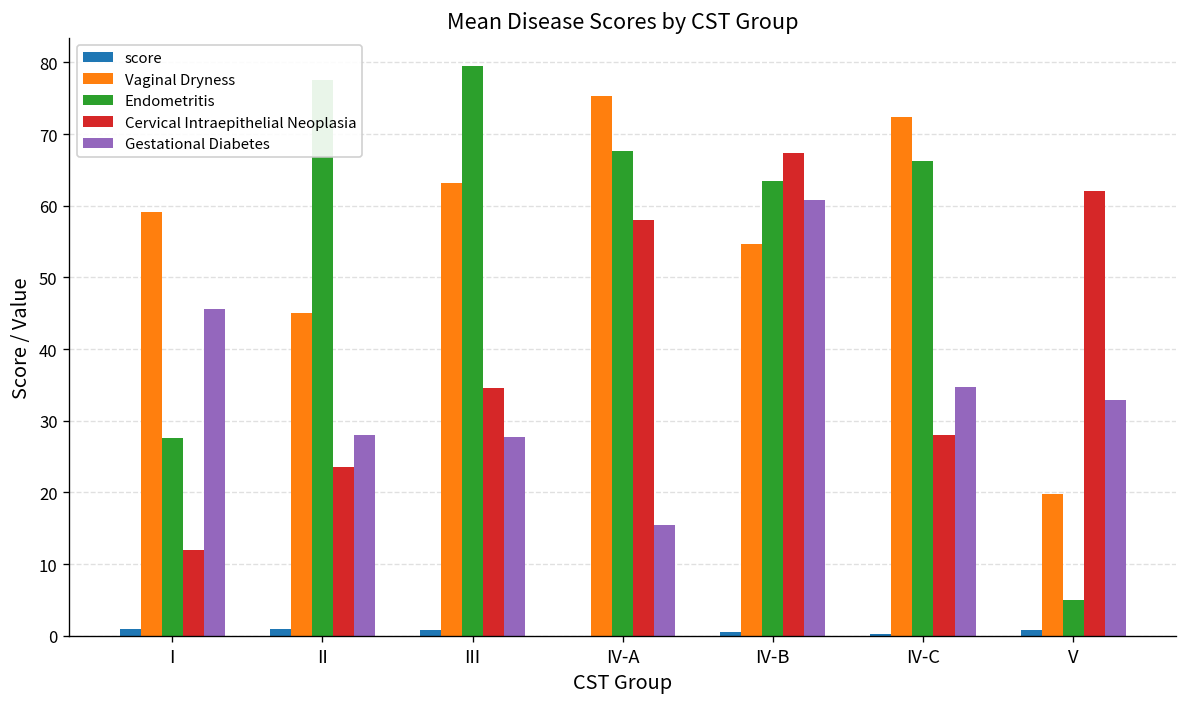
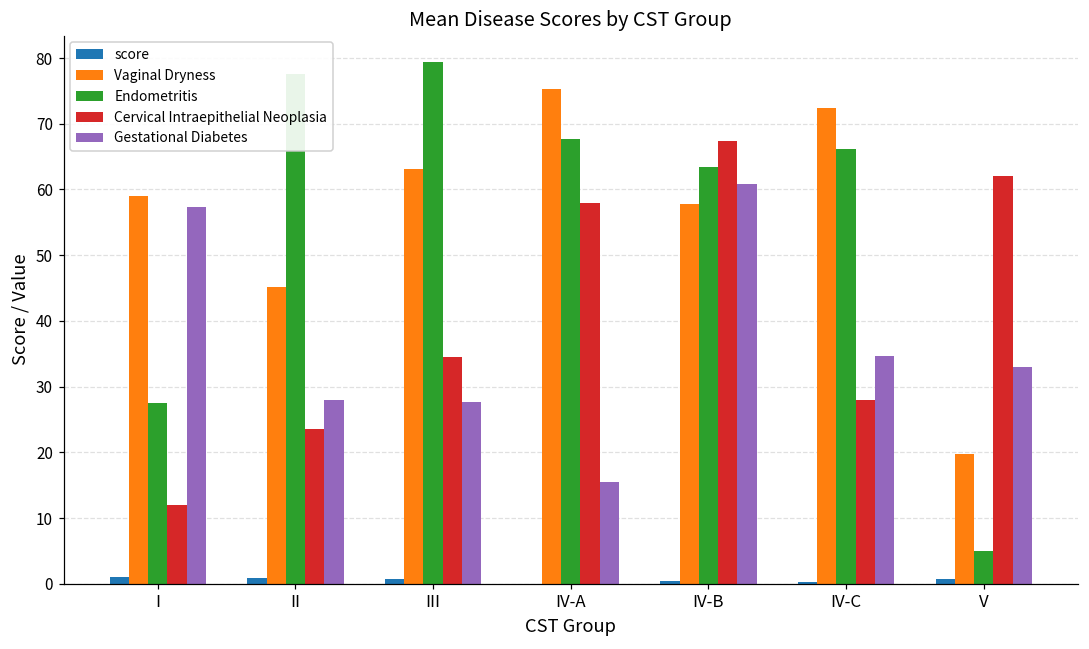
  {
    "score": {
      "I": 1,
      "II": 1,
      "III": 1,
      "IV-B": 0,
      "V": 1
    },
    "Vaginal Dryness": {
      "I": 59,
      "II": 45,
      "III": 63,
      "IV-A": 75,
-     "IV-B": 55,
+     "IV-B": 58,
      "IV-C": 72,
      "V": 20
    },
    "Endometritis": {
      "I": 28,
      "III": 79,
      "IV-A": 68,
      "IV-B": 63,
      "IV-C": 66,
      "V": 5
    },
    "Cervical Intraepithelial Neoplasia": {
      "I": 12,
      "II": 24,
      "III": 35,
      "IV-A": 58,
      "IV-B": 67,
      "IV-C": 28,
      "V": 62
    },
    "Gestational Diabetes": {
-     "I": 46,
+     "I": 57,
      "II": 28,
      "III": 28,
      "IV-A": 15,
      "IV-B": 61,
      "IV-C": 35,
      "V": 33
    }
  }
